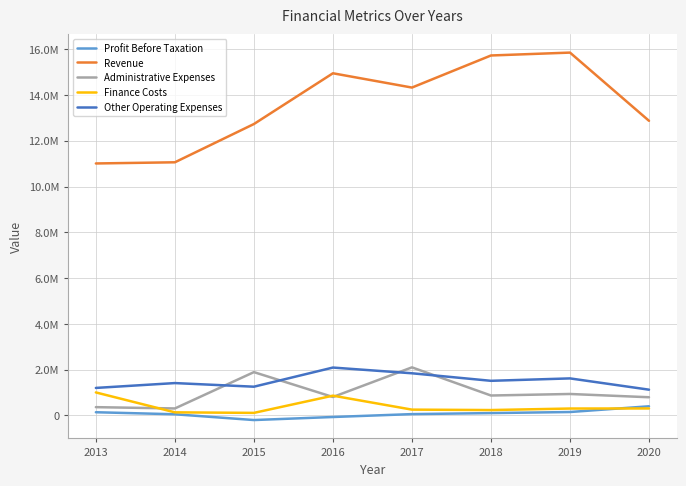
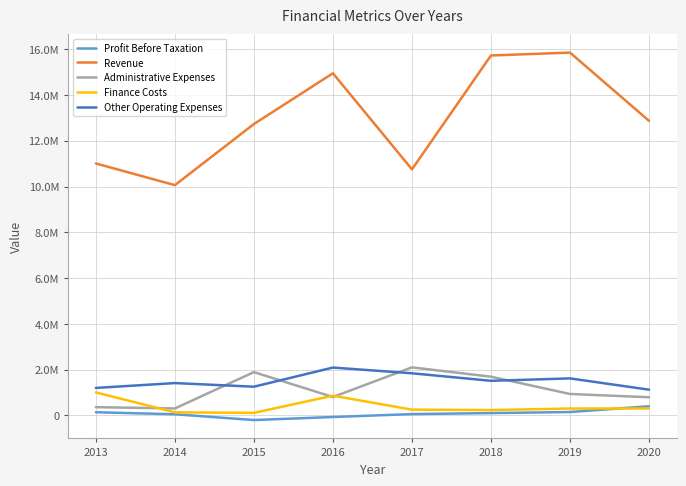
  {
    "Revenue": {
      "2013": 11000000,
-     "2014": 11100000,
+     "2014": 10100000,
      "2015": 12700000,
      "2016": 14900000,
-     "2017": 14300000,
+     "2017": 10700000,
      "2018": 15700000,
      "2019": 15900000,
      "2020": 12900000
    },
    "Administrative Expenses": {
      "2013": 400000,
      "2014": 300000,
      "2015": 1900000,
      "2017": 2100000,
-     "2018": 900000,
+     "2018": 1700000,
      "2019": 900000,
      "2020": 800000
    },
    "Finance Costs": {
      "2013": 1000000,
      "2015": 100000,
      "2017": 300000,
      "2018": 200000,
      "2019": 300000
    }
  }
